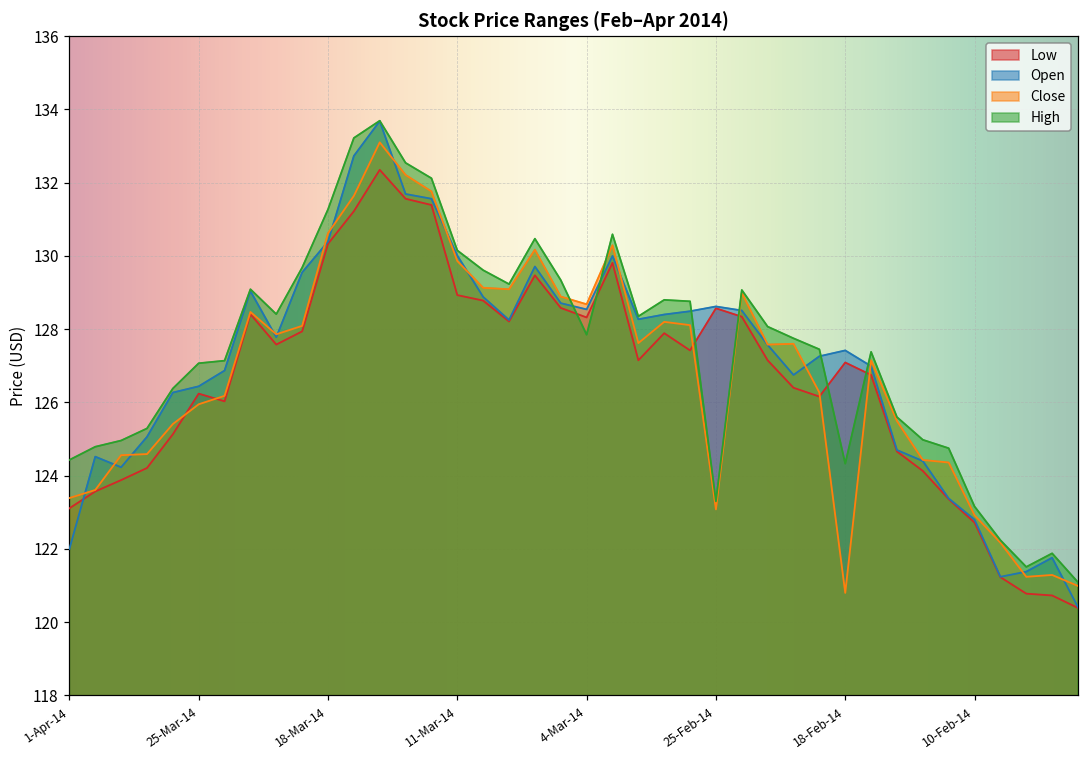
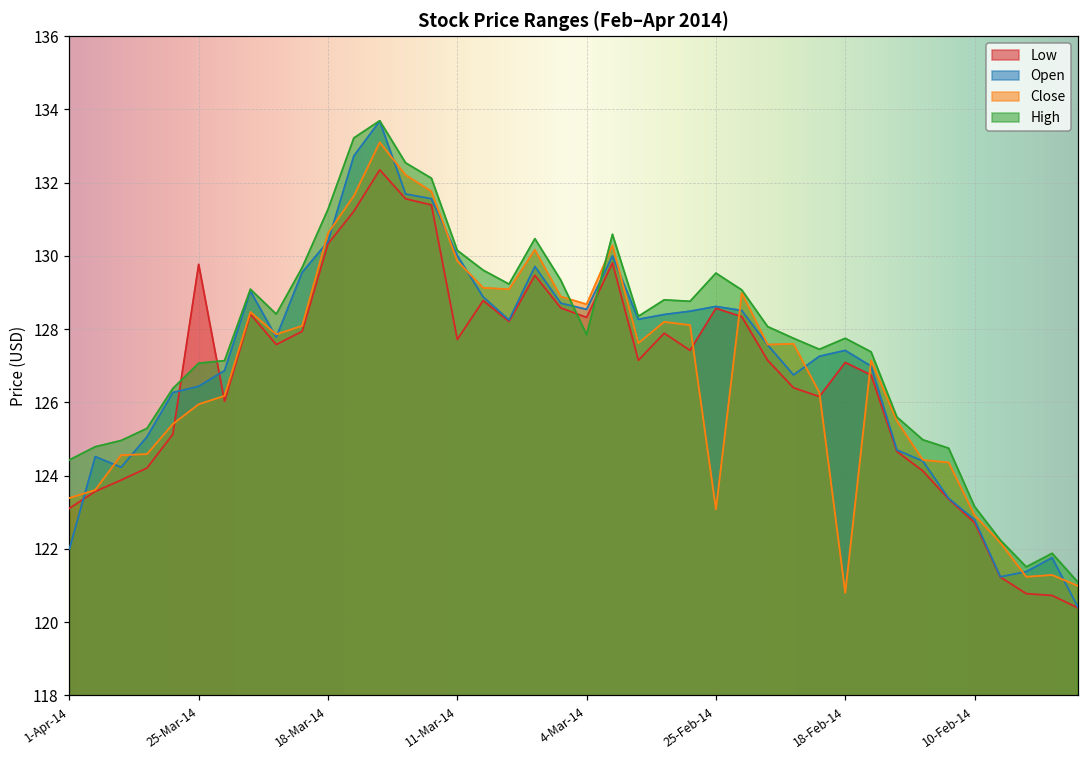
  {
    "Low": {
      "1-Apr-14": 123.1,
-     "25-Mar-14": 126.2,
-     "11-Mar-14": 128.9,
+     "25-Mar-14": 129.8,
+     "11-Mar-14": 127.7,
      "4-Mar-14": 128.3,
      "18-Feb-14": 127.1,
      "10-Feb-14": 122.7
    },
    "Open": {
      "1-Apr-14": 122.0,
      "25-Mar-14": 126.4,
      "11-Mar-14": 130.0,
      "4-Mar-14": 128.5,
      "18-Feb-14": 127.4,
      "10-Feb-14": 122.8
    },
    "Close": {
      "1-Apr-14": 123.4,
      "25-Mar-14": 126.0,
      "18-Mar-14": 130.6,
      "11-Mar-14": 129.9,
      "4-Mar-14": 128.7,
      "25-Feb-14": 123.1,
      "18-Feb-14": 120.8,
      "10-Feb-14": 122.9
    },
    "High": {
      "1-Apr-14": 124.4,
      "25-Mar-14": 127.1,
      "18-Mar-14": 131.3,
      "11-Mar-14": 130.2,
      "4-Mar-14": 127.9,
-     "25-Feb-14": 123.3,
-     "18-Feb-14": 124.3,
+     "25-Feb-14": 129.5,
+     "18-Feb-14": 127.8,
      "10-Feb-14": 123.2
    }
  }
